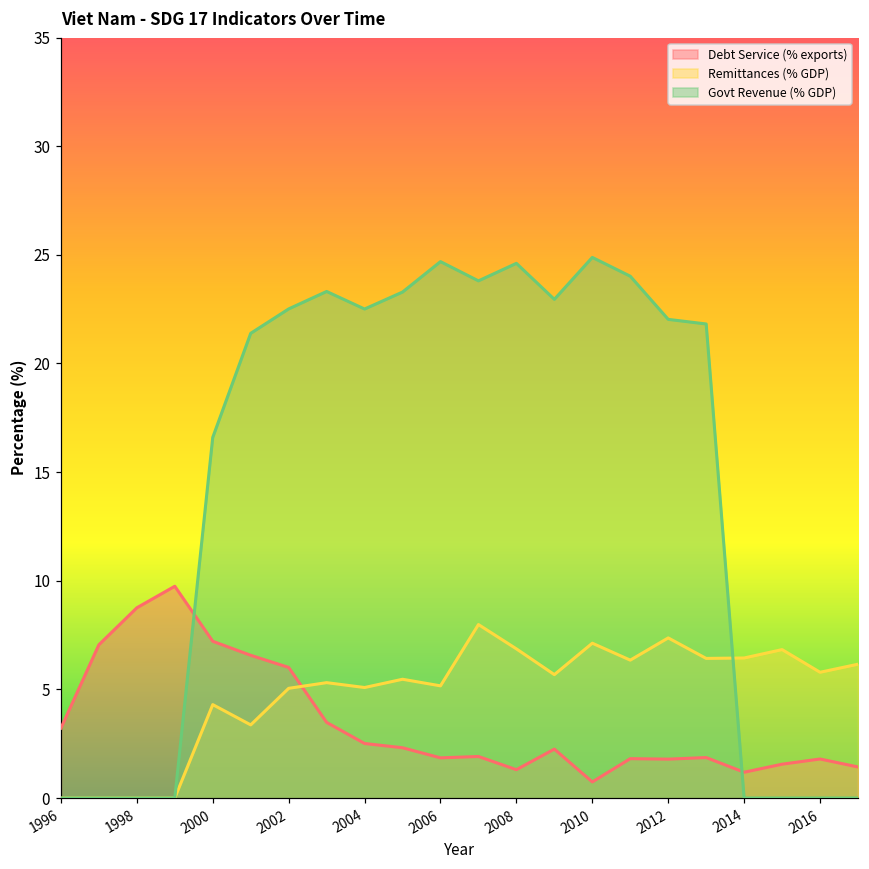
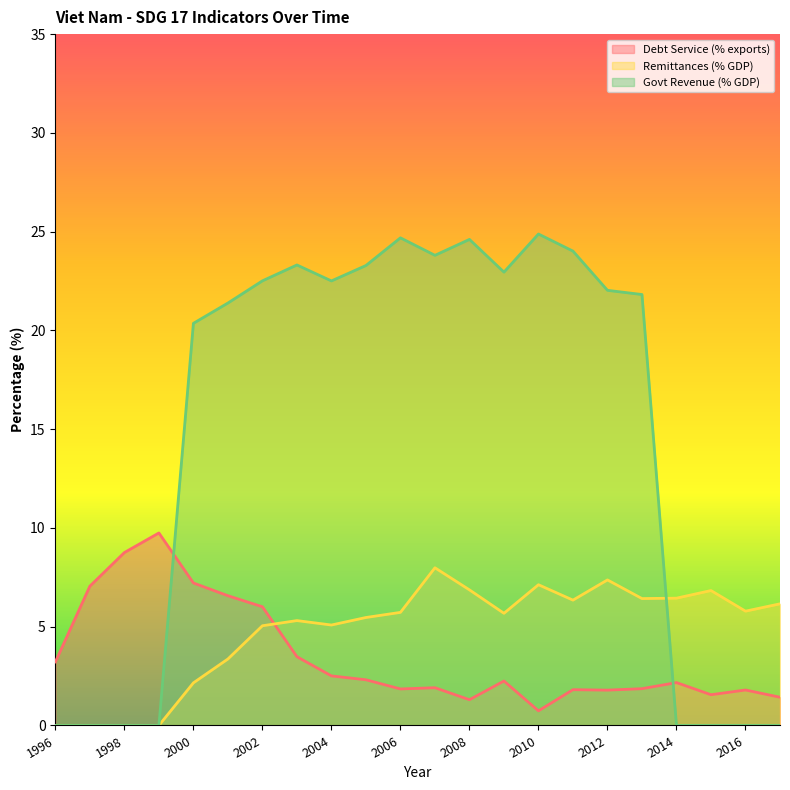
  {
    "Debt Service (% exports)": {
      "1996": 3.2,
      "1998": 8.8,
      "2000": 7.2,
      "2002": 6.0,
      "2004": 2.5,
      "2006": 1.8,
      "2008": 1.3,
      "2010": 0.7,
      "2012": 1.8,
-     "2014": 1.2,
+     "2014": 2.2,
      "2016": 1.8
    },
    "Remittances (% GDP)": {
-     "2000": 4.3,
+     "2000": 2.2,
      "2002": 5.0,
      "2004": 5.1,
-     "2006": 5.2,
+     "2006": 5.7,
      "2008": 6.9,
      "2010": 7.1,
      "2012": 7.4,
      "2014": 6.4,
      "2016": 5.8
    },
    "Govt Revenue (% GDP)": {
-     "2000": 16.6,
+     "2000": 20.4,
      "2002": 22.5,
      "2004": 22.5,
      "2006": 24.7,
      "2008": 24.6,
      "2010": 24.9,
      "2012": 22.0,
      "2014": 0.0,
      "2016": 0.0
    }
  }
